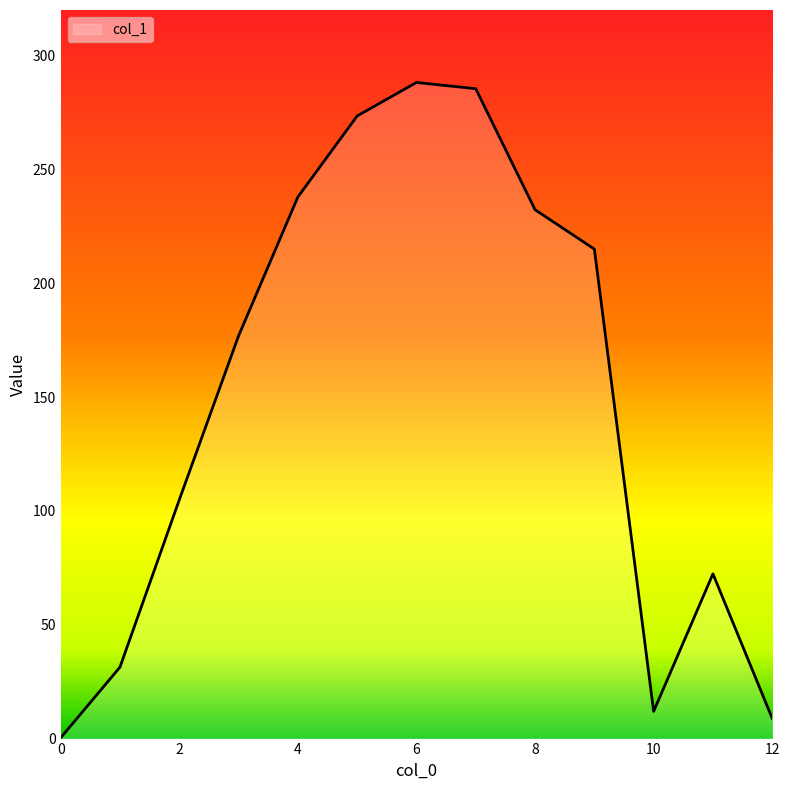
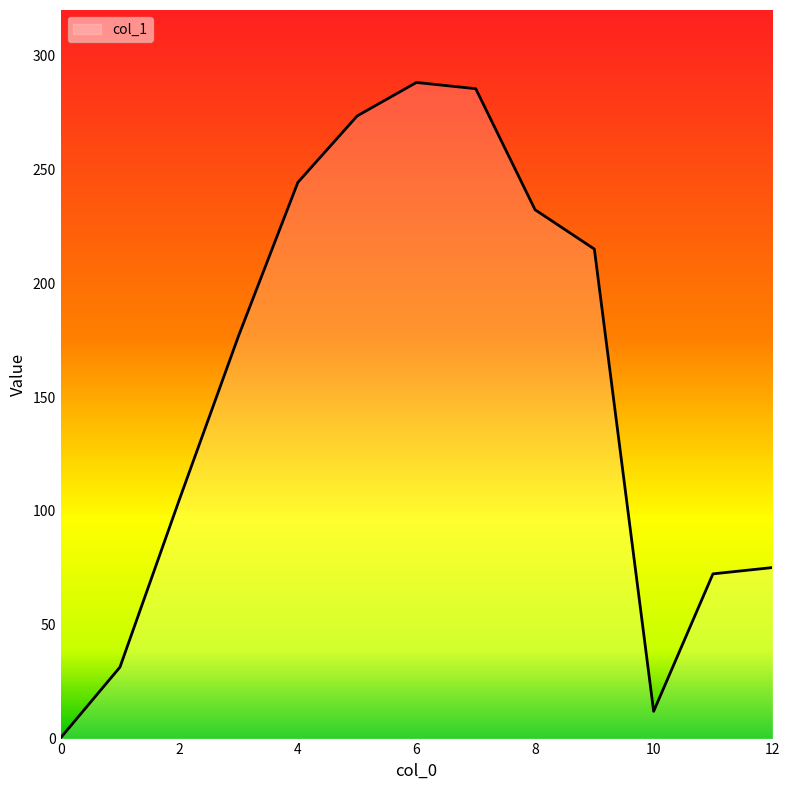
  {
    "0": 0,
    "2": 105,
-   "4": 238,
+   "4": 244,
    "6": 288,
    "8": 232,
    "10": 12,
-   "12": 9
+   "12": 75
  }
